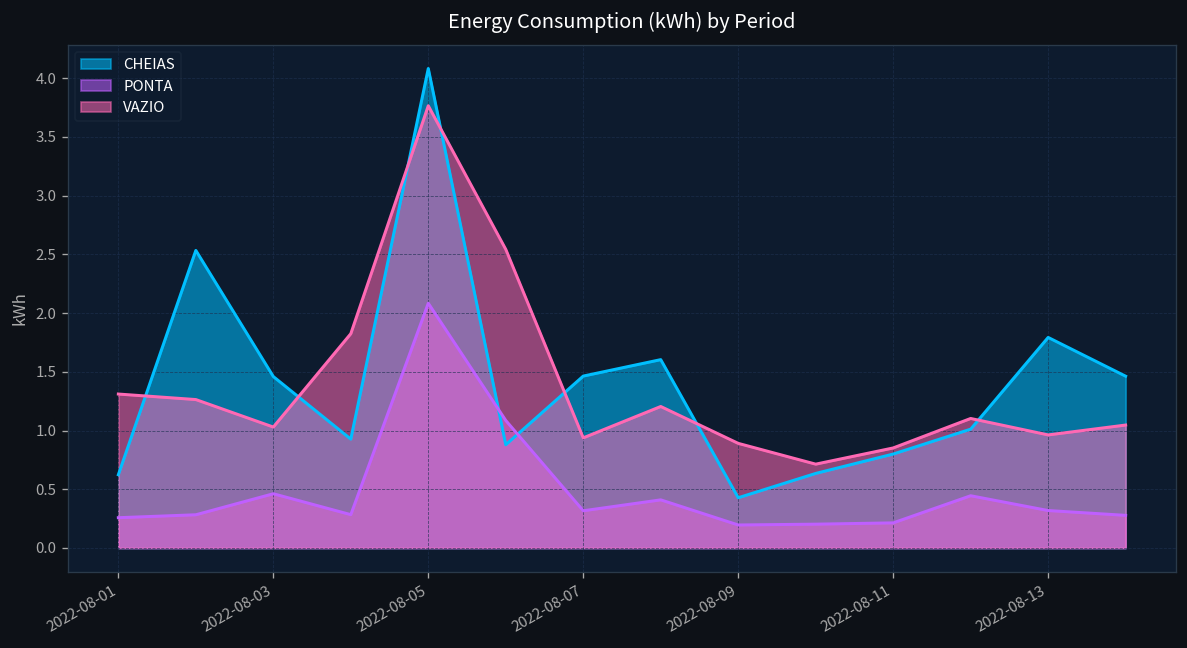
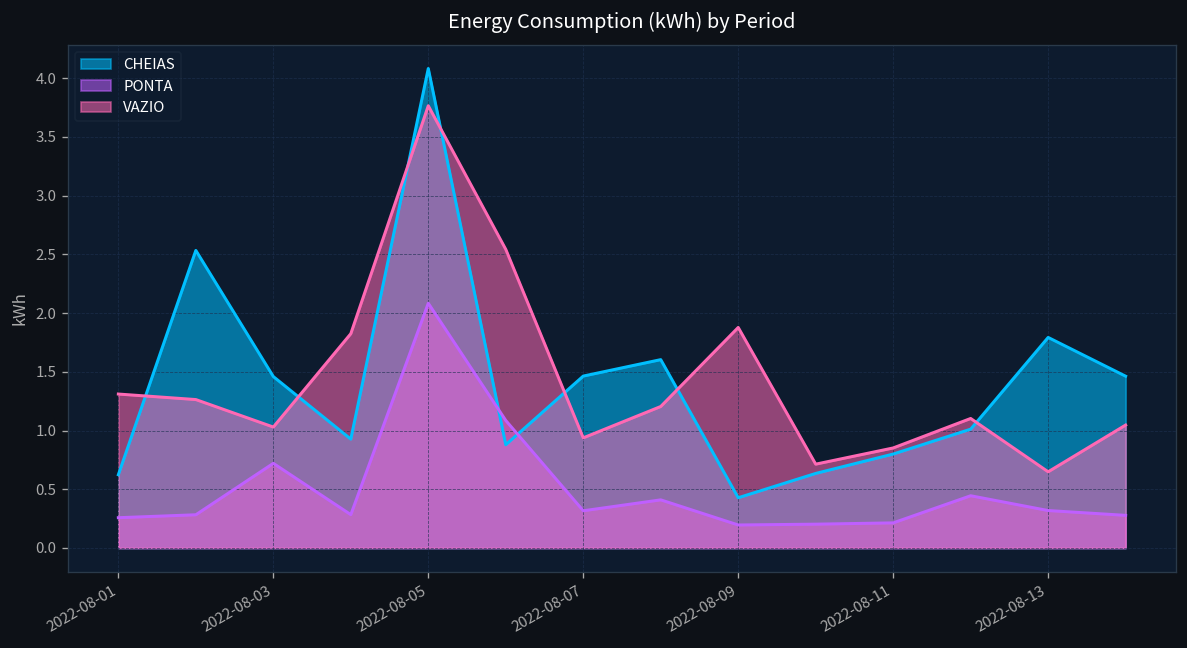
  {
    "CHEIAS": {
      "2022-08-01": 0.6,
      "2022-08-03": 1.5,
      "2022-08-05": 4.1,
      "2022-08-07": 1.5,
      "2022-08-09": 0.4,
      "2022-08-11": 0.8,
      "2022-08-13": 1.8
    },
    "PONTA": {
      "2022-08-01": 0.3,
-     "2022-08-03": 0.5,
+     "2022-08-03": 0.7,
      "2022-08-05": 2.1,
      "2022-08-07": 0.3,
      "2022-08-09": 0.2,
      "2022-08-11": 0.2,
      "2022-08-13": 0.3
    },
    "VAZIO": {
      "2022-08-01": 1.3,
      "2022-08-03": 1.0,
      "2022-08-05": 3.8,
      "2022-08-07": 0.9,
-     "2022-08-09": 0.9,
+     "2022-08-09": 1.9,
      "2022-08-11": 0.9,
-     "2022-08-13": 1.0
+     "2022-08-13": 0.6
    }
  }
